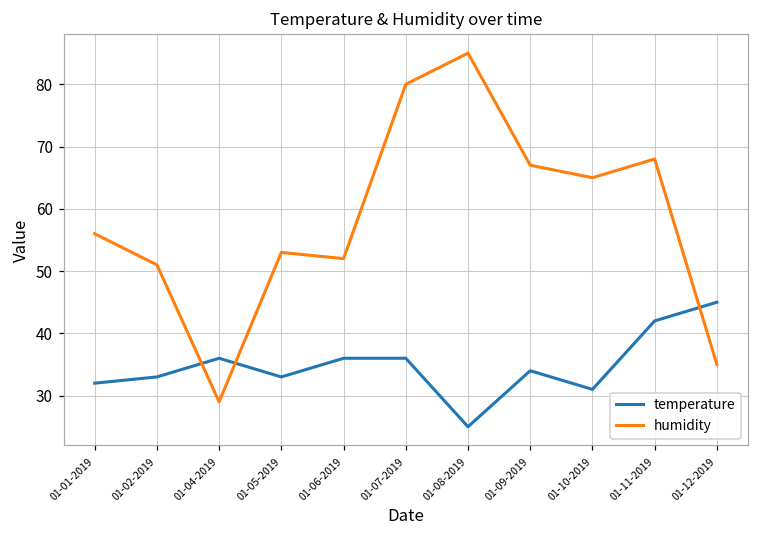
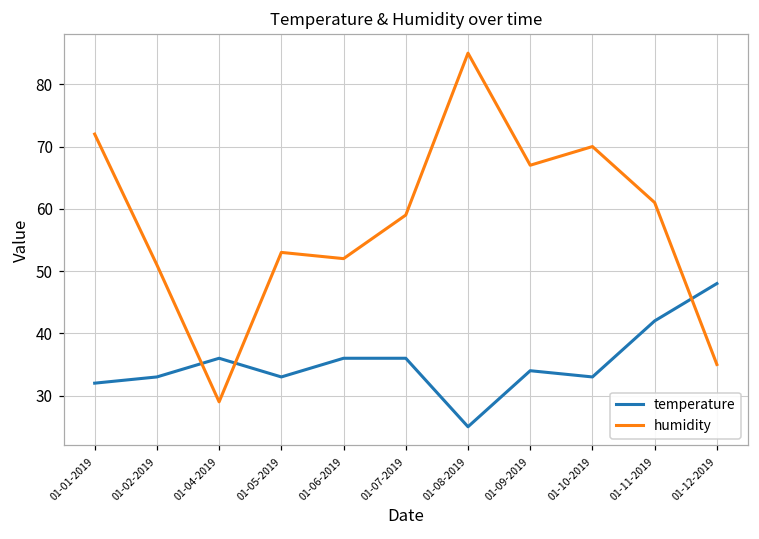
  {
    "temperature": {
      "01-01-2019": 32,
      "01-02-2019": 33,
      "01-04-2019": 36,
      "01-05-2019": 33,
      "01-06-2019": 36,
      "01-07-2019": 36,
      "01-08-2019": 25,
      "01-09-2019": 34,
-     "01-10-2019": 31,
+     "01-10-2019": 33,
      "01-11-2019": 42,
-     "01-12-2019": 45
+     "01-12-2019": 48
    },
    "humidity": {
-     "01-01-2019": 56,
+     "01-01-2019": 72,
      "01-02-2019": 51,
      "01-04-2019": 29,
      "01-05-2019": 53,
      "01-06-2019": 52,
-     "01-07-2019": 80,
+     "01-07-2019": 59,
      "01-08-2019": 85,
      "01-09-2019": 67,
-     "01-10-2019": 65,
-     "01-11-2019": 68,
+     "01-10-2019": 70,
+     "01-11-2019": 61,
      "01-12-2019": 35
    }
  }
